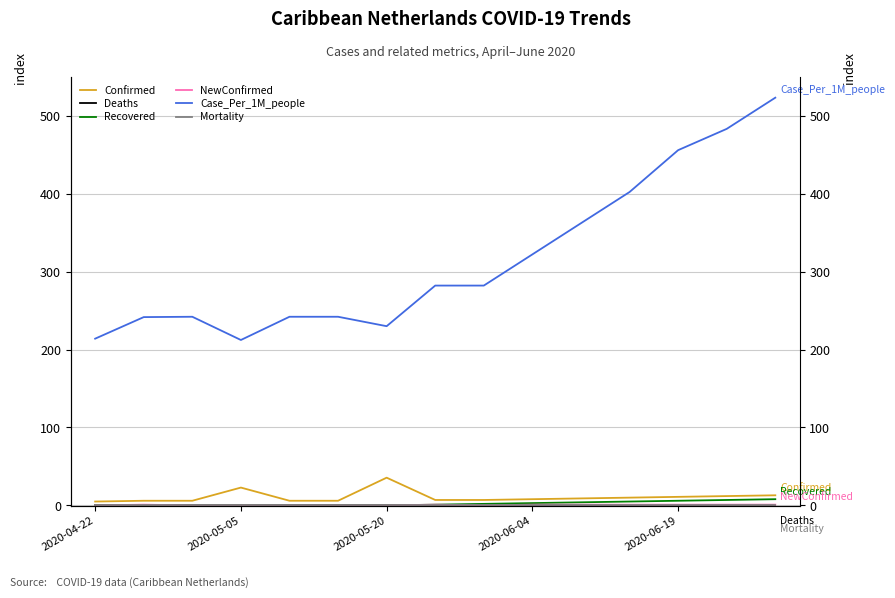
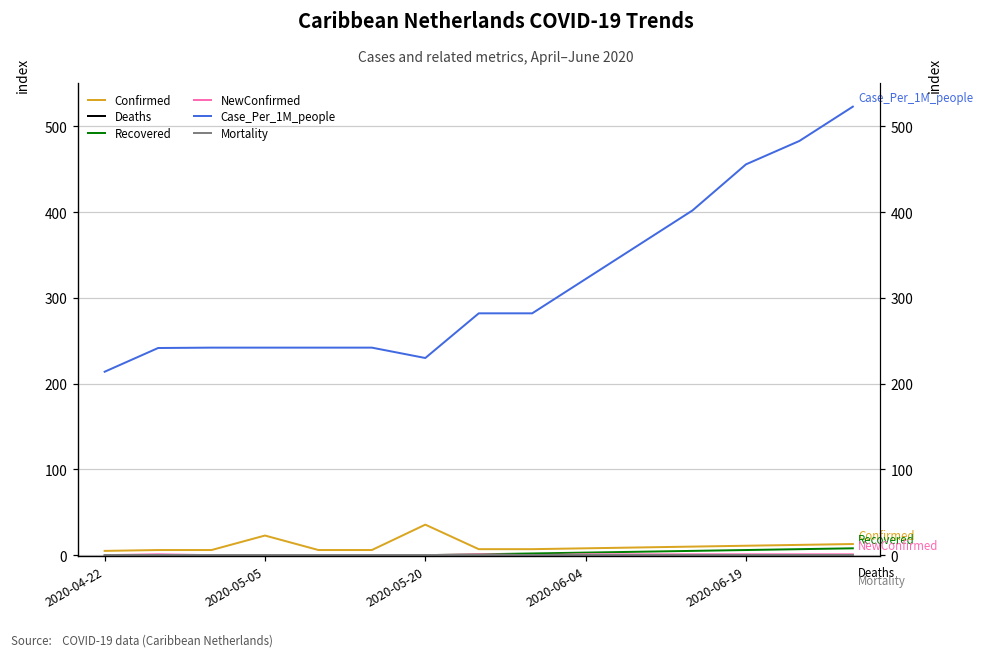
  {
    "Confirmed": {
      "2020-04-22": 10,
      "2020-05-05": 20,
      "2020-05-20": 40,
      "2020-06-04": 10,
      "2020-06-19": 10
    },
    "Recovered": {
      "2020-06-19": 10
    },
    "Case_Per_1M_people": {
      "2020-04-22": 210,
-     "2020-05-05": 210,
+     "2020-05-05": 240,
      "2020-05-20": 230,
      "2020-06-04": 320,
      "2020-06-19": 460
    }
  }
